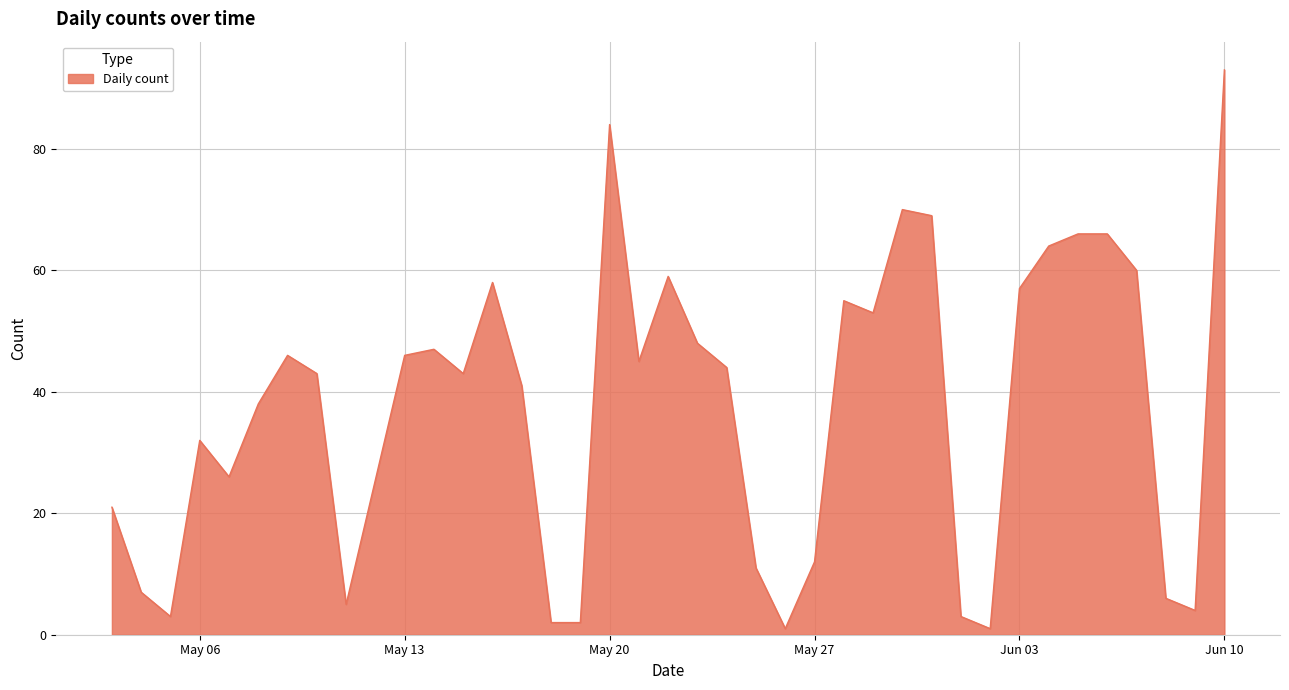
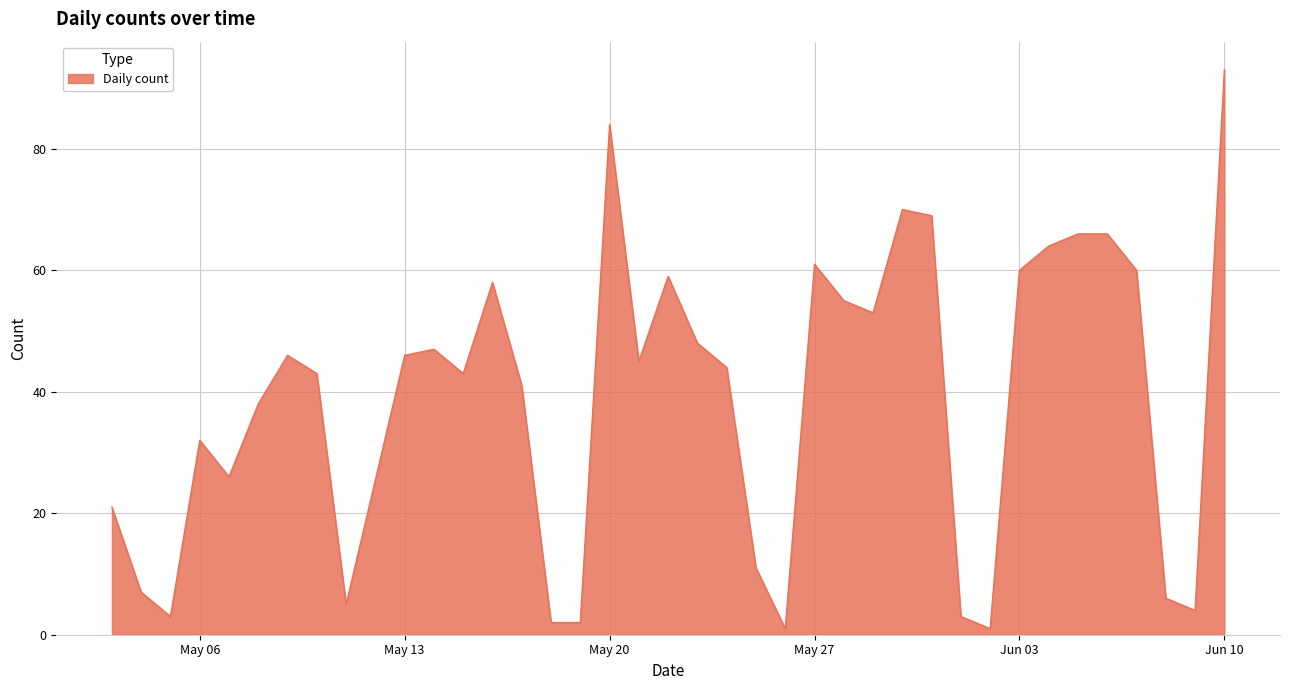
  {
    "May 06": 32,
    "May 13": 46,
    "May 20": 84,
-   "May 27": 12,
-   "Jun 03": 57,
+   "May 27": 61,
+   "Jun 03": 60,
    "Jun 10": 93
  }
